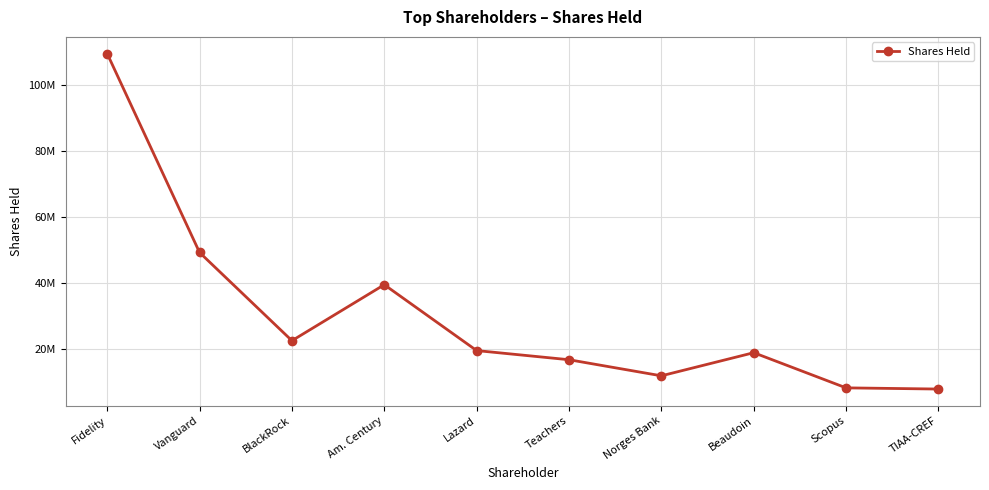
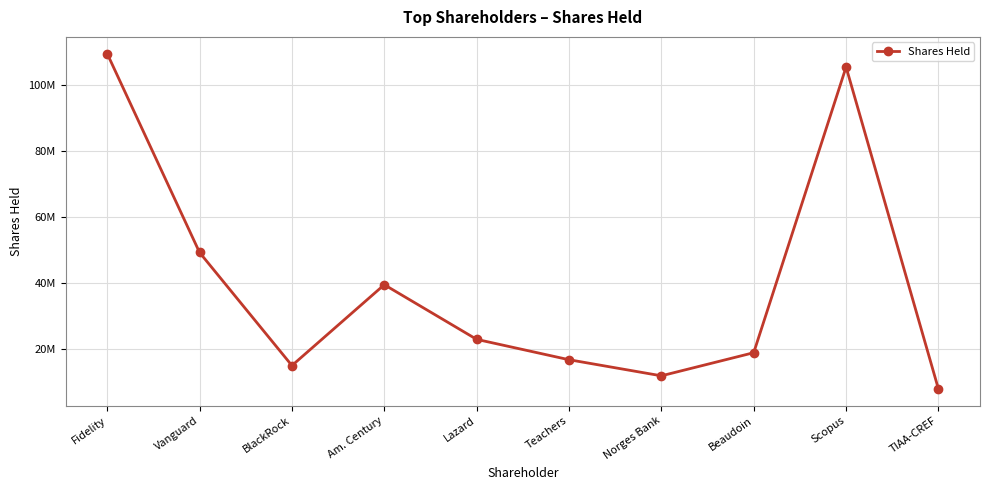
  {
    "Fidelity": 109000000,
    "Vanguard": 49000000,
-   "BlackRock": 23000000,
+   "BlackRock": 15000000,
    "Am. Century": 40000000,
-   "Lazard": 20000000,
+   "Lazard": 23000000,
    "Teachers": 17000000,
    "Norges Bank": 12000000,
    "Beaudoin": 19000000,
-   "Scopus": 8000000,
+   "Scopus": 105000000,
    "TIAA-CREF": 8000000
  }
